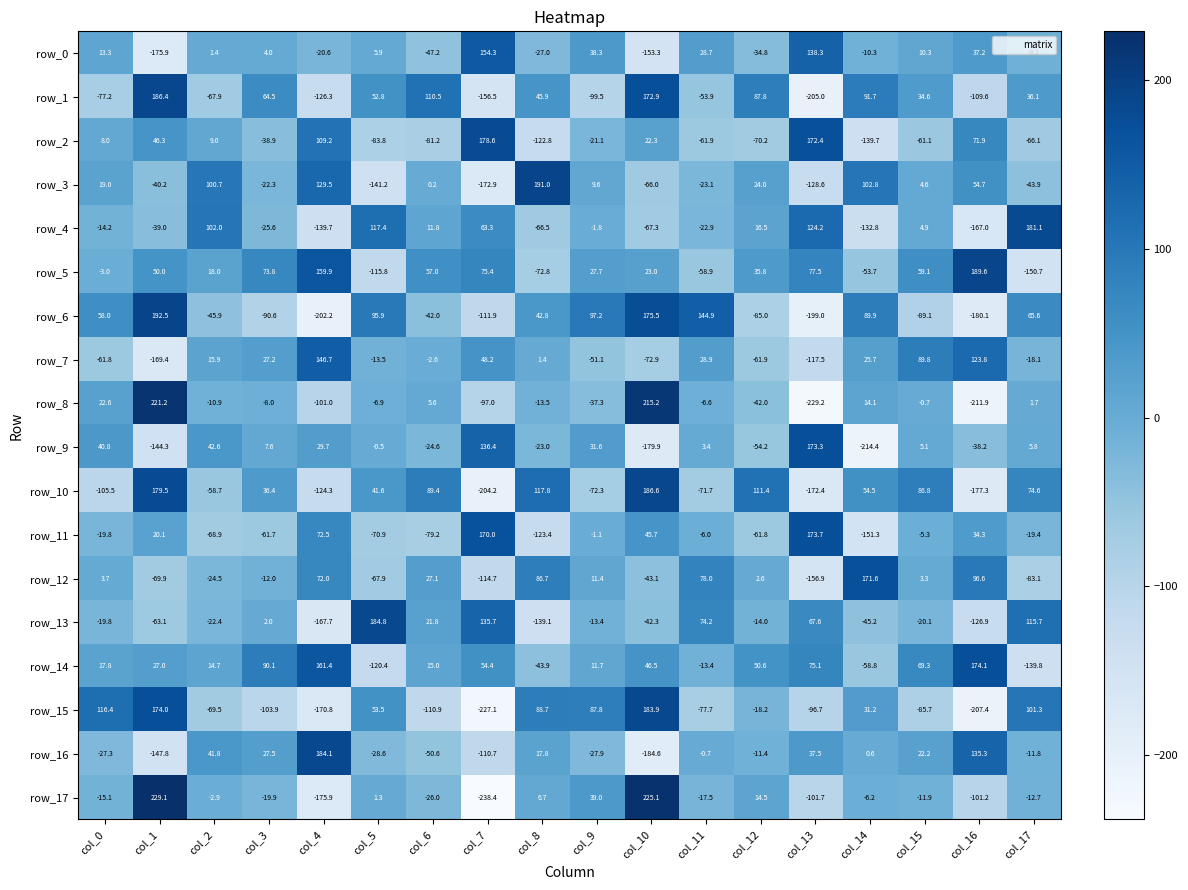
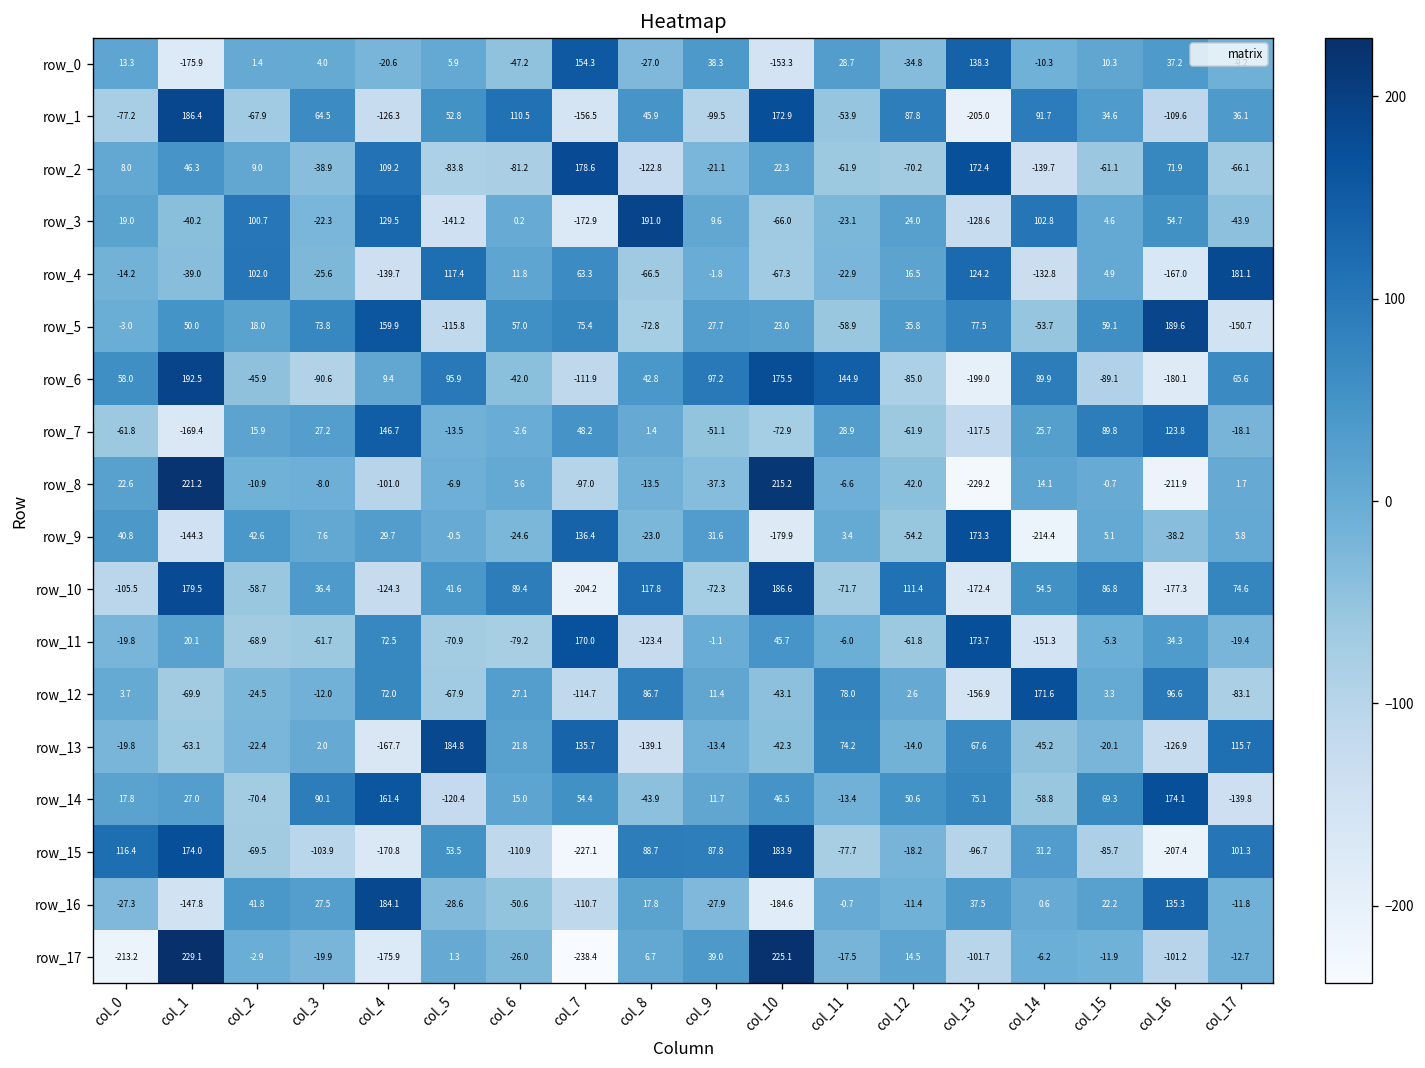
  {
    "row_6": {
      "col_0": 58.0,
      "col_1": 192.5,
      "col_2": -45.9,
      "col_3": -90.6,
-     "col_4": -202.2,
+     "col_4": 9.4,
      "col_5": 95.9,
      "col_6": -42.0,
      "col_7": -111.9,
      "col_8": 42.8,
      "col_9": 97.2,
      "col_10": 175.5,
      "col_11": 144.9,
      "col_12": -85.0,
      "col_13": -199.0,
      "col_14": 89.9,
      "col_15": -89.1,
      "col_16": -180.1,
      "col_17": 65.6
    },
    "row_14": {
      "col_0": 17.8,
      "col_1": 27.0,
-     "col_2": 14.7,
+     "col_2": -70.4,
      "col_3": 90.1,
      "col_4": 161.4,
      "col_5": -120.4,
      "col_6": 15.0,
      "col_7": 54.4,
      "col_8": -43.9,
      "col_9": 11.7,
      "col_10": 46.5,
      "col_11": -13.4,
      "col_12": 50.6,
      "col_13": 75.1,
      "col_14": -58.8,
      "col_15": 69.3,
      "col_16": 174.1,
      "col_17": -139.8
    },
    "row_17": {
-     "col_0": -15.1,
+     "col_0": -213.2,
      "col_1": 229.1,
      "col_2": -2.9,
      "col_3": -19.9,
      "col_4": -175.9,
      "col_5": 1.3,
      "col_6": -26.0,
      "col_7": -238.4,
      "col_8": 6.7,
      "col_9": 39.0,
      "col_10": 225.1,
      "col_11": -17.5,
      "col_12": 14.5,
      "col_13": -101.7,
      "col_14": -6.2,
      "col_15": -11.9,
      "col_16": -101.2,
      "col_17": -12.7
    }
  }
